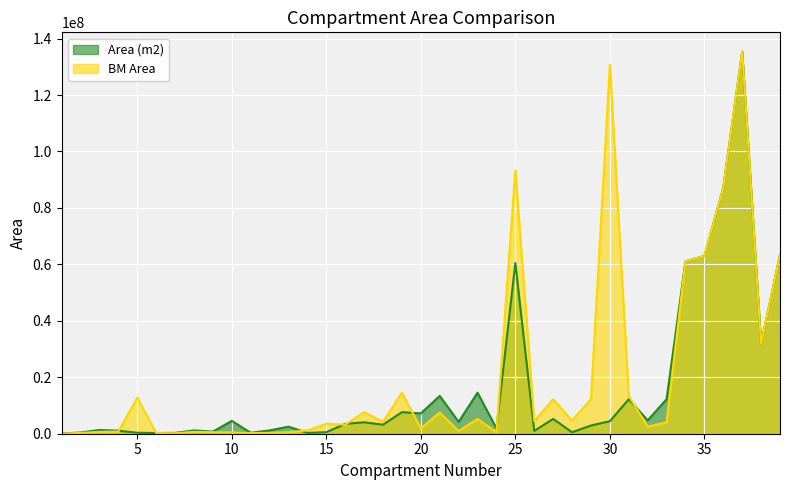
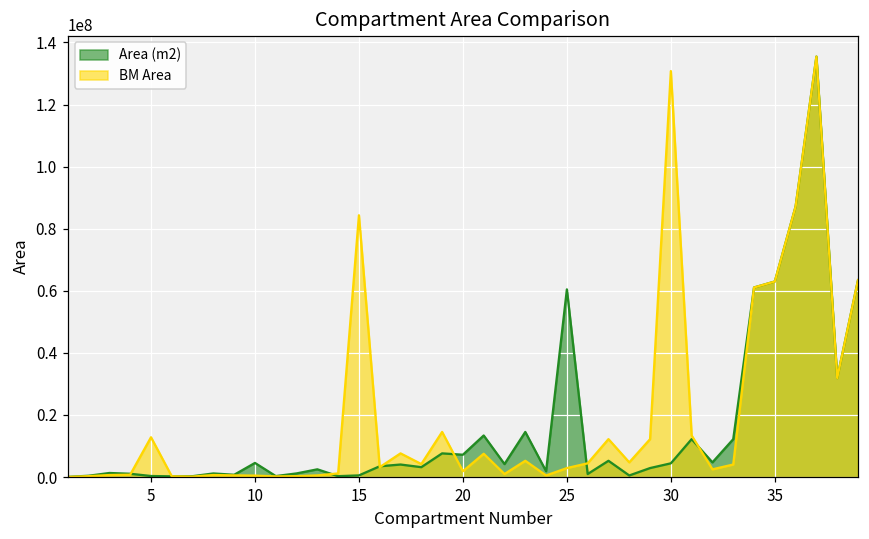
  {
    "Area (m2)": {
      "5": 0,
      "10": 5000000,
      "15": 1000000,
      "20": 7000000,
      "25": 60000000,
      "30": 4000000
    },
    "BM Area": {
      "5": 13000000,
      "10": 0,
-     "15": 3000000,
+     "15": 84000000,
      "20": 2000000,
-     "25": 93000000,
+     "25": 3000000,
      "30": 131000000
    }
  }
